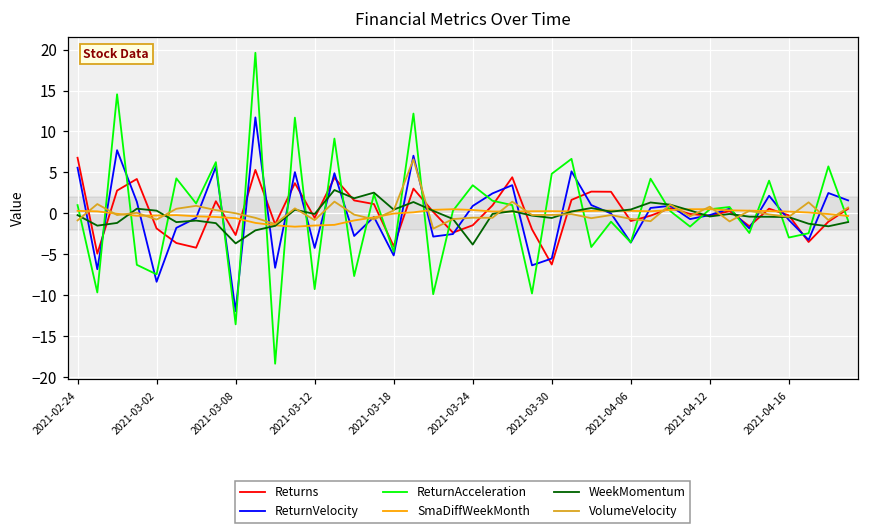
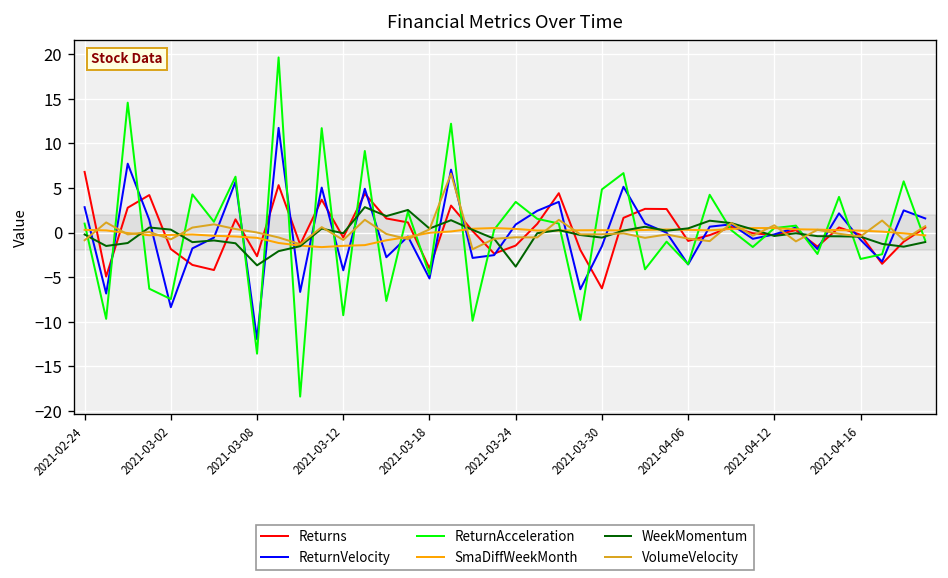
  {
    "Returns": {
      "2021-02-24": 7,
      "2021-03-02": -2,
      "2021-03-08": -3,
      "2021-03-18": -4,
      "2021-03-24": -1,
      "2021-03-30": -6
    },
    "ReturnVelocity": {
-     "2021-02-24": 6,
+     "2021-02-24": 3,
      "2021-03-02": -8,
      "2021-03-08": -12,
      "2021-03-12": -4,
      "2021-03-18": -5,
      "2021-03-24": 1,
-     "2021-03-30": -6,
+     "2021-03-30": -2,
      "2021-04-16": -1
    },
    "ReturnAcceleration": {
      "2021-02-24": 1,
      "2021-03-02": -7,
      "2021-03-08": -14,
      "2021-03-12": -9,
      "2021-03-18": -5,
      "2021-03-24": 3,
      "2021-03-30": 5,
      "2021-04-16": -3
    },
    "WeekMomentum": {
      "2021-02-24": 0,
      "2021-03-02": 0,
      "2021-03-08": -4,
      "2021-03-12": 0,
      "2021-03-24": -4,
      "2021-03-30": -1
    }
  }
